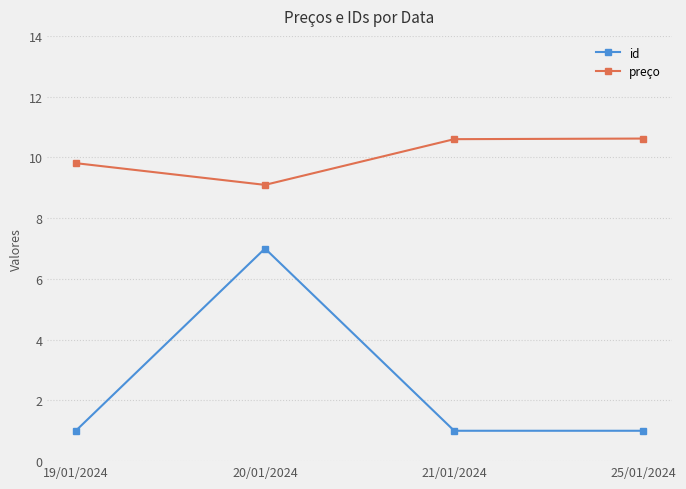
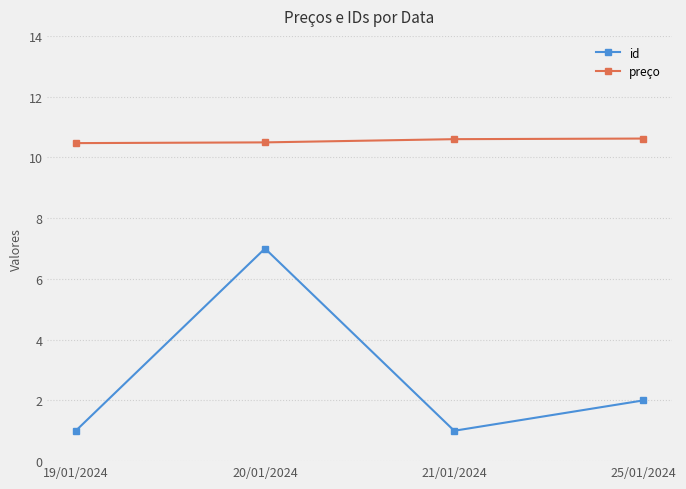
  {
    "id": {
      "19/01/2024": 1,
      "20/01/2024": 7,
      "21/01/2024": 1,
-     "25/01/2024": 1
+     "25/01/2024": 2
    },
    "preço": {
-     "19/01/2024": 9.8,
-     "20/01/2024": 9.1,
+     "19/01/2024": 10.5,
+     "20/01/2024": 10.5,
      "21/01/2024": 10.6,
      "25/01/2024": 10.6
    }
  }
